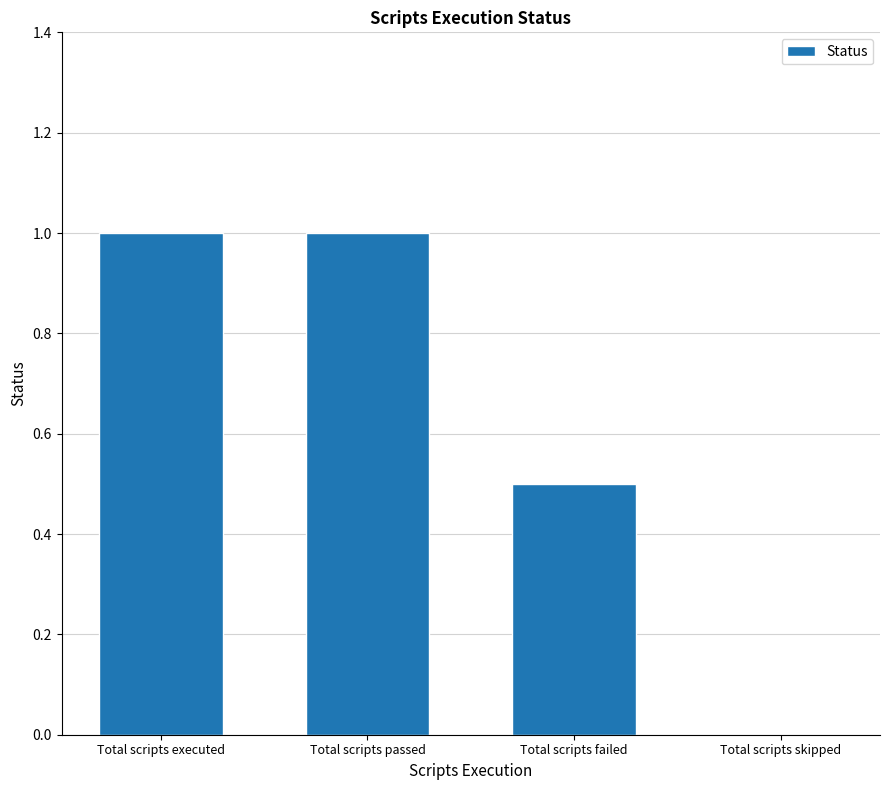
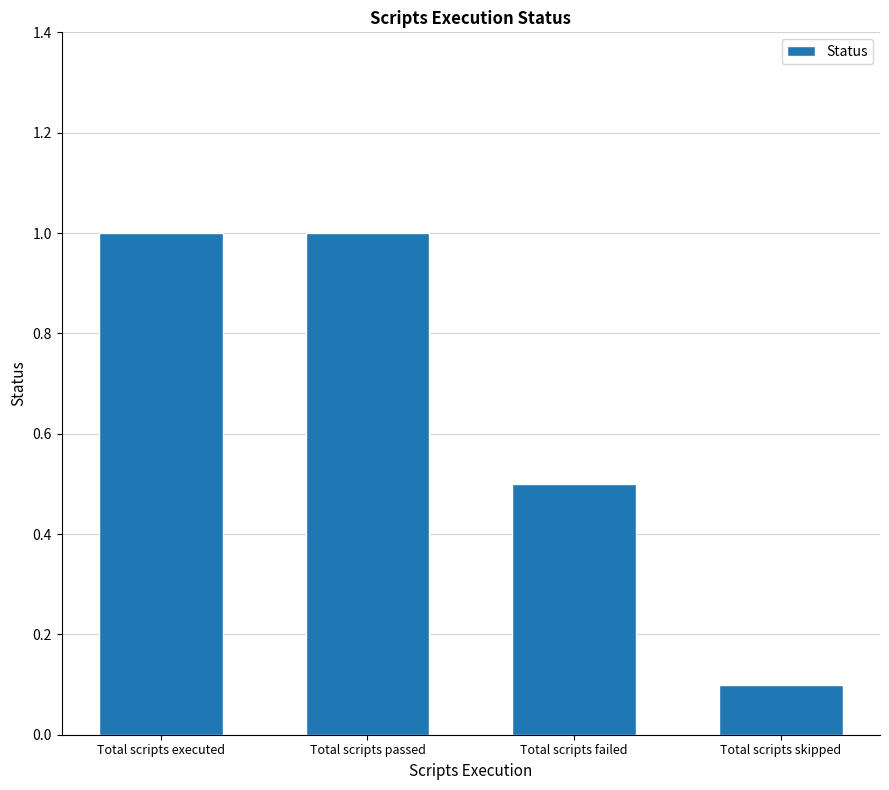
  {
    "Total scripts executed": 1.0,
    "Total scripts passed": 1.0,
    "Total scripts failed": 0.5,
-   "Total scripts skipped": 0.0
+   "Total scripts skipped": 0.1
  }
